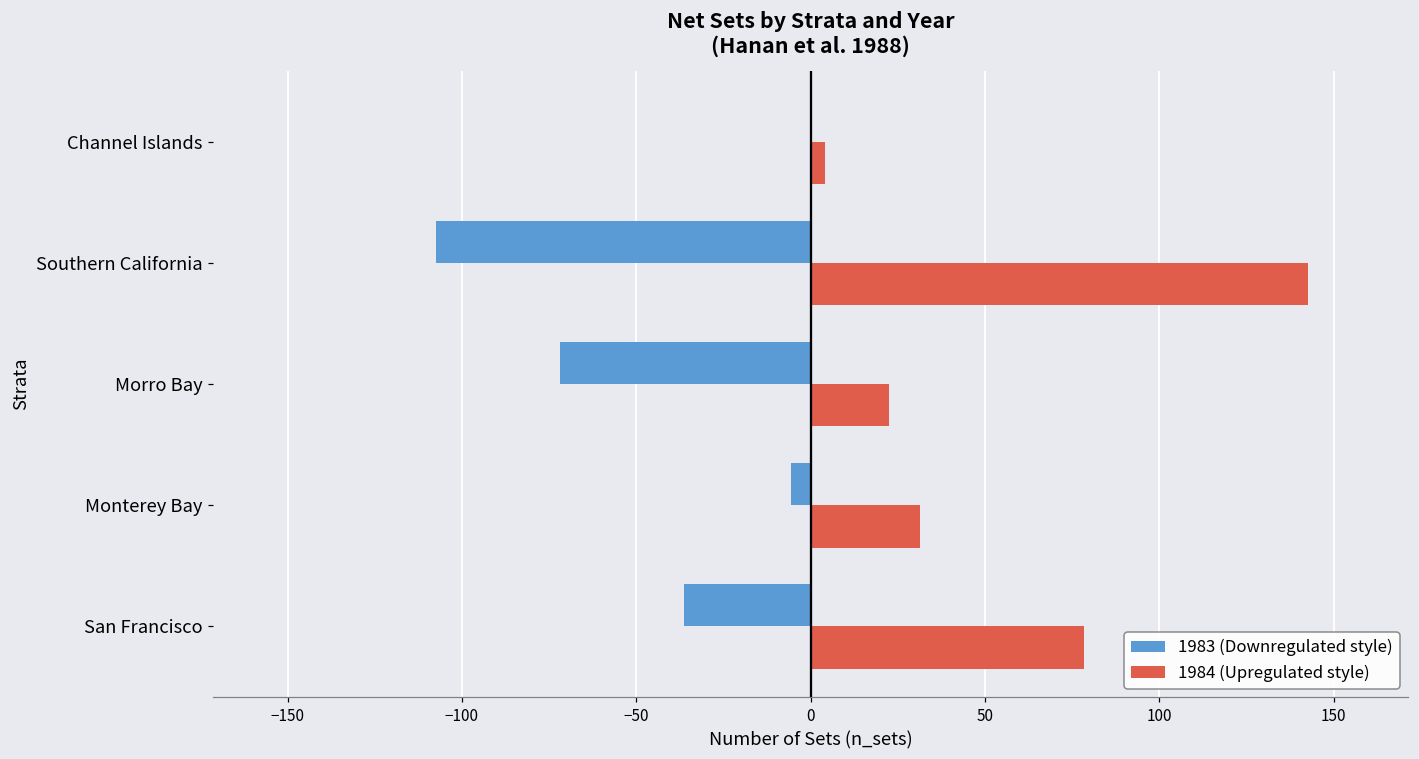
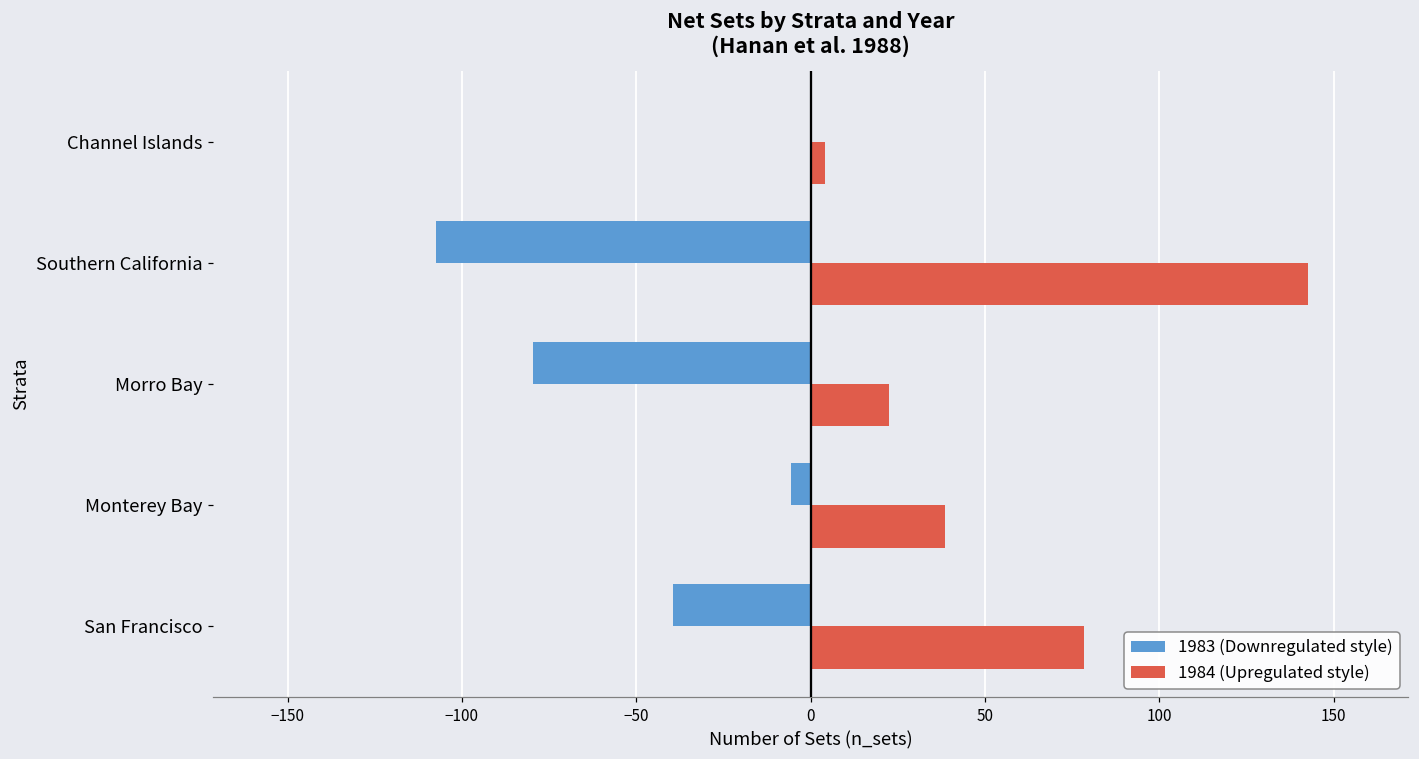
  {
    "1983 (Downregulated style)": {
      "Channel Islands": 0,
      "Southern California": -108,
-     "Morro Bay": -72,
+     "Morro Bay": -80,
      "Monterey Bay": -6,
-     "San Francisco": -36
+     "San Francisco": -40
    },
    "1984 (Upregulated style)": {
      "Channel Islands": 4,
      "Southern California": 143,
      "Morro Bay": 23,
-     "Monterey Bay": 32,
+     "Monterey Bay": 38,
      "San Francisco": 78
    }
  }
